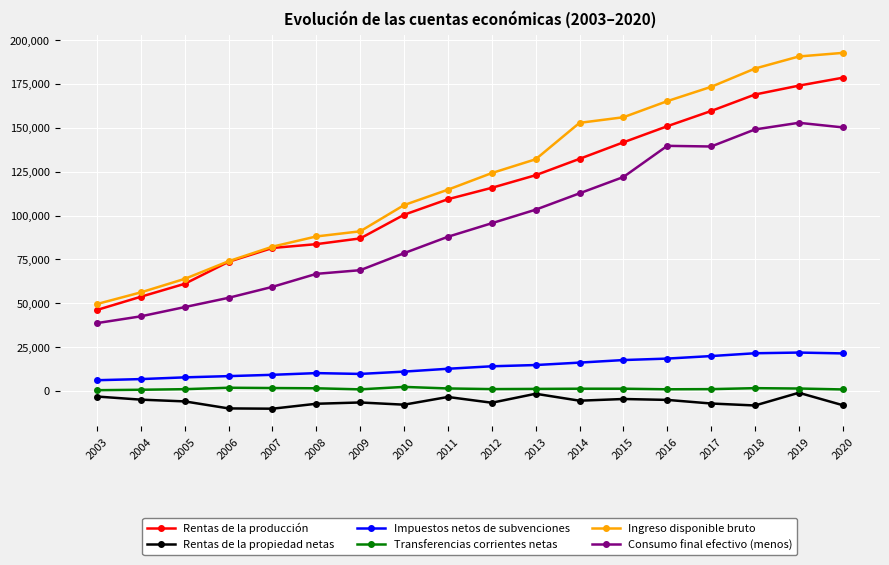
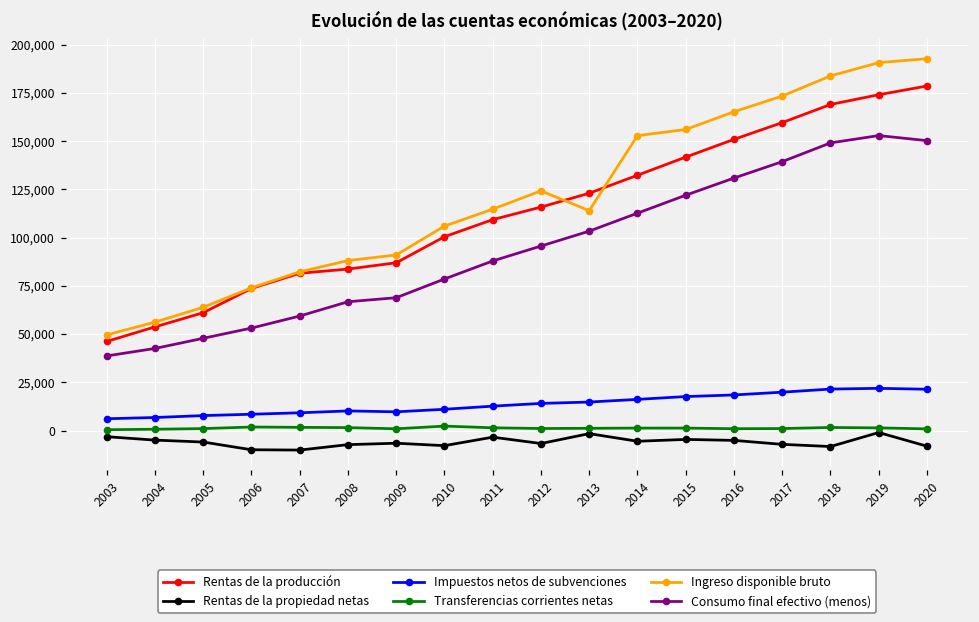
  {
    "Rentas de la producción": {
      "2003": "46,000",
      "2004": "54,000",
      "2005": "61,000",
      "2008": "84,000",
      "2009": "87,000",
      "2010": "100,000",
      "2011": "109,000",
      "2012": "116,000",
      "2013": "123,000",
      "2014": "132,000",
      "2015": "142,000",
      "2016": "151,000",
      "2017": "160,000",
      "2018": "169,000",
      "2019": "174,000",
      "2020": "179,000"
    },
    "Rentas de la propiedad netas": {
      "2003": "-3,000",
      "2004": "-5,000",
      "2005": "-6,000",
      "2006": "-10,000",
      "2007": "-10,000",
      "2008": "-7,000",
      "2009": "-7,000",
      "2010": "-8,000",
      "2011": "-3,000",
      "2012": "-7,000",
      "2013": "-2,000",
      "2014": "-6,000",
      "2015": "-5,000",
      "2016": "-5,000",
      "2017": "-7,000",
      "2018": "-8,000",
      "2019": "-1,000",
      "2020": "-8,000"
    },
    "Impuestos netos de subvenciones": {
      "2003": "6,000",
      "2004": "7,000",
      "2005": "8,000",
      "2006": "8,000",
      "2007": "9,000",
      "2008": "10,000",
      "2009": "10,000",
      "2010": "11,000",
      "2011": "13,000",
      "2012": "14,000",
      "2013": "15,000",
      "2014": "16,000",
      "2015": "18,000",
      "2016": "18,000",
      "2017": "20,000",
      "2018": "21,000",
      "2019": "22,000",
      "2020": "21,000"
    },
    "Transferencias corrientes netas": {
      "2003": "0",
      "2004": "1,000",
      "2005": "1,000",
      "2006": "2,000",
      "2007": "2,000",
      "2008": "2,000",
      "2009": "1,000",
      "2010": "2,000",
      "2011": "1,000",
      "2012": "1,000",
      "2013": "1,000",
      "2014": "1,000",
      "2015": "1,000",
      "2016": "1,000",
      "2017": "1,000",
      "2018": "2,000",
      "2019": "1,000",
      "2020": "1,000"
    },
    "Ingreso disponible bruto": {
      "2003": "50,000",
      "2004": "56,000",
      "2005": "64,000",
      "2008": "88,000",
      "2009": "91,000",
      "2010": "106,000",
      "2011": "115,000",
      "2012": "124,000",
-     "2013": "132,000",
+     "2013": "114,000",
      "2014": "153,000",
      "2015": "156,000",
      "2016": "165,000",
      "2017": "173,000",
      "2018": "184,000",
      "2019": "191,000",
      "2020": "193,000"
    },
    "Consumo final efectivo (menos)": {
      "2003": "39,000",
      "2004": "43,000",
      "2005": "48,000",
      "2006": "53,000",
      "2007": "59,000",
      "2008": "67,000",
      "2009": "69,000",
      "2010": "79,000",
      "2011": "88,000",
      "2012": "96,000",
      "2013": "103,000",
      "2014": "113,000",
      "2015": "122,000",
-     "2016": "140,000",
+     "2016": "131,000",
      "2017": "139,000",
      "2018": "149,000",
      "2019": "153,000",
      "2020": "150,000"
    }
  }
